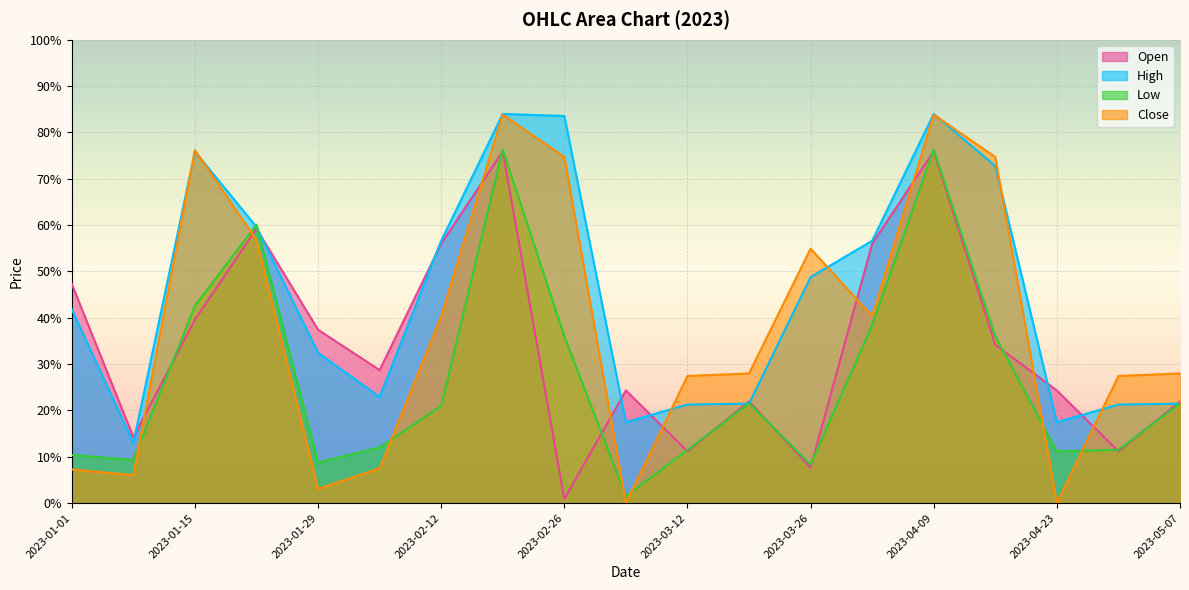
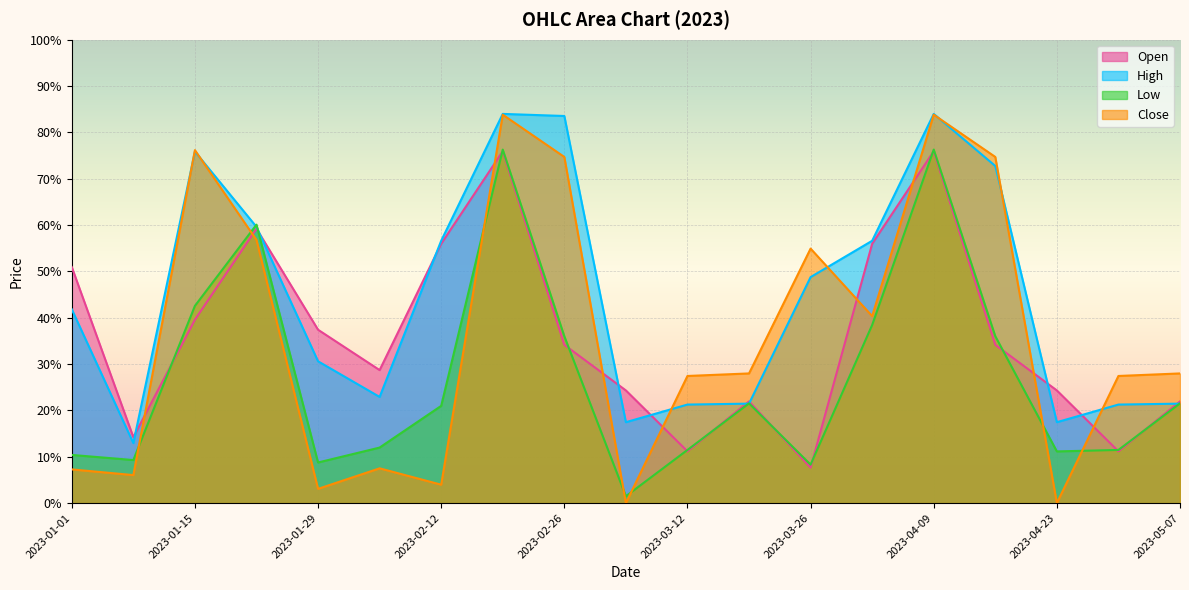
  {
    "Open": {
-     "2023-01-01": "47%",
+     "2023-01-01": "51%",
      "2023-01-15": "40%",
      "2023-01-29": "37%",
      "2023-02-12": "56%",
-     "2023-02-26": "1%",
+     "2023-02-26": "34%",
      "2023-03-26": "8%",
      "2023-04-23": "24%"
    },
    "High": {
      "2023-01-01": "42%",
-     "2023-01-29": "32%",
+     "2023-01-29": "31%",
      "2023-02-12": "57%",
      "2023-02-26": "84%",
      "2023-03-12": "21%",
      "2023-03-26": "49%",
      "2023-04-23": "17%"
    },
    "Low": {
      "2023-01-01": "10%",
      "2023-01-15": "43%",
      "2023-01-29": "9%",
      "2023-02-12": "21%",
      "2023-02-26": "36%",
      "2023-03-26": "8%",
      "2023-04-23": "11%"
    },
    "Close": {
      "2023-01-01": "7%",
      "2023-01-29": "3%",
-     "2023-02-12": "40%",
+     "2023-02-12": "4%",
      "2023-02-26": "75%",
      "2023-03-12": "27%",
      "2023-03-26": "55%",
      "2023-04-23": "0%",
      "2023-05-07": "28%"
    }
  }
